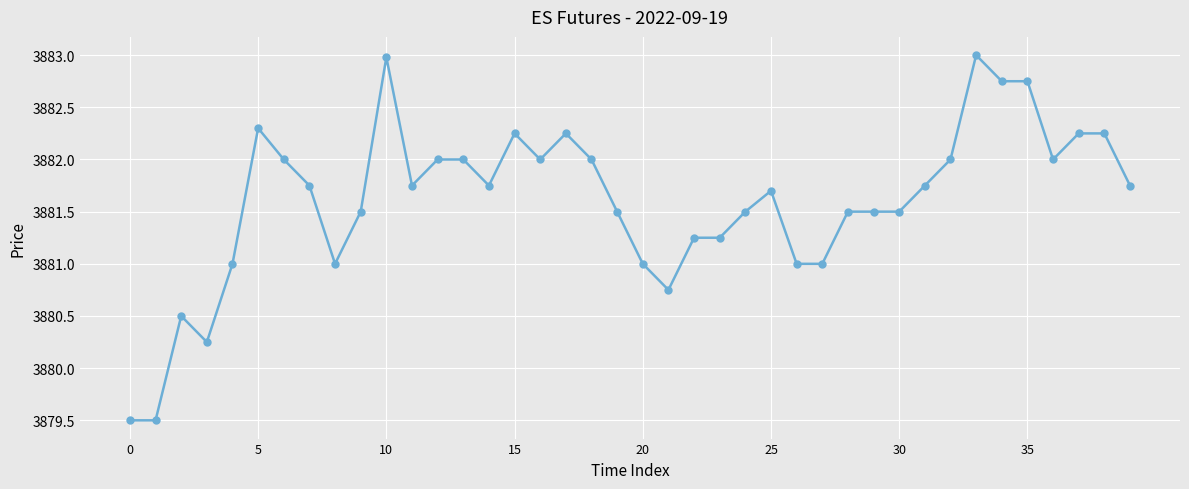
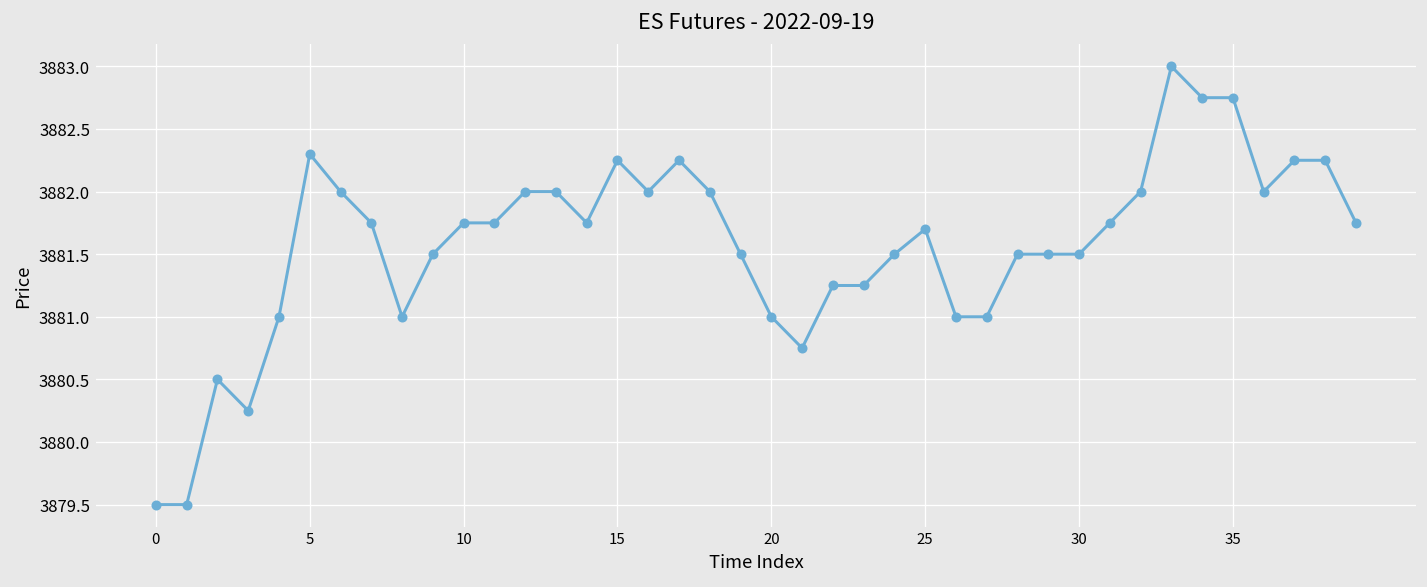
  {
    "0": 3879.50,
    "5": 3882.30,
-   "10": 3882.98,
+   "10": 3881.75,
    "15": 3882.25,
    "20": 3881.00,
    "25": 3881.70,
    "30": 3881.50,
    "35": 3882.75
  }
